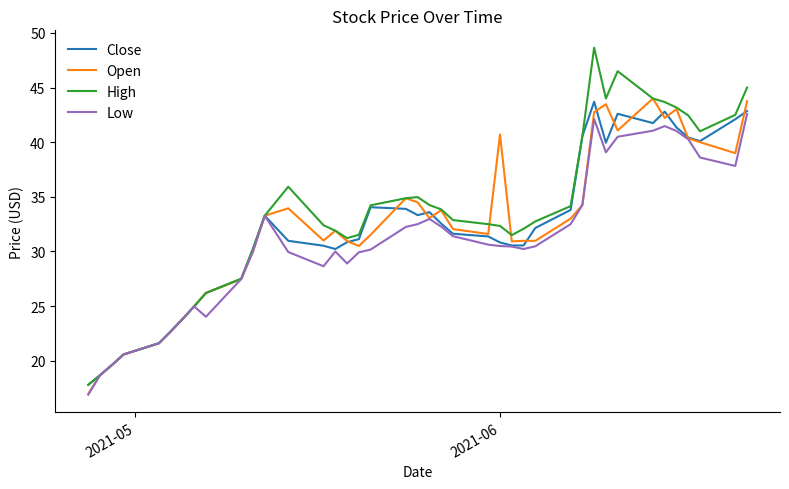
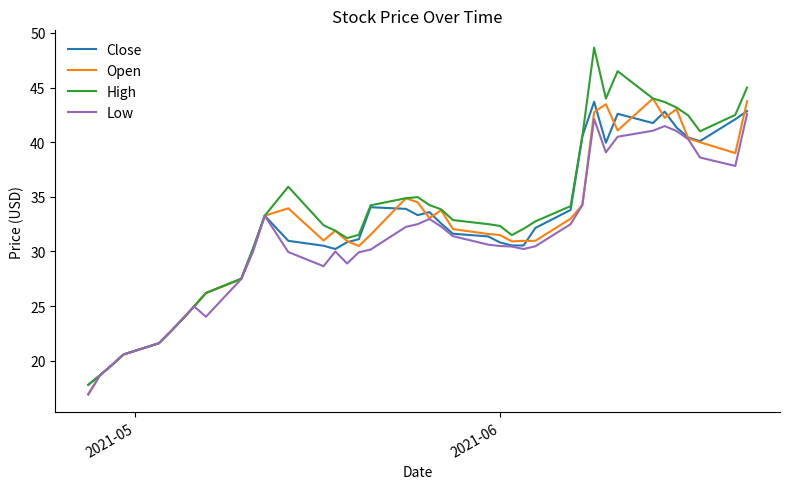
  {
    "Close": {
      "2021-06": 30.8
    },
    "Open": {
-     "2021-06": 40.7
+     "2021-06": 31.5
    },
    "High": {
      "2021-06": 32.3
    },
    "Low": {
      "2021-06": 30.5
    }
  }
